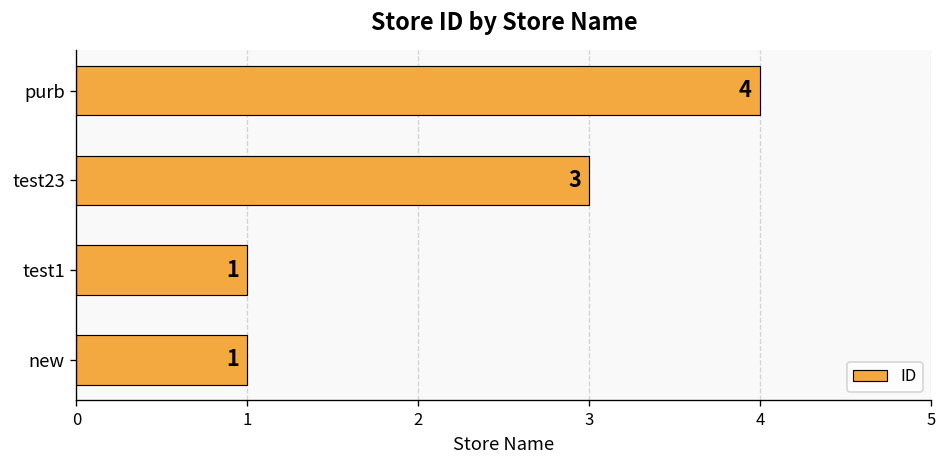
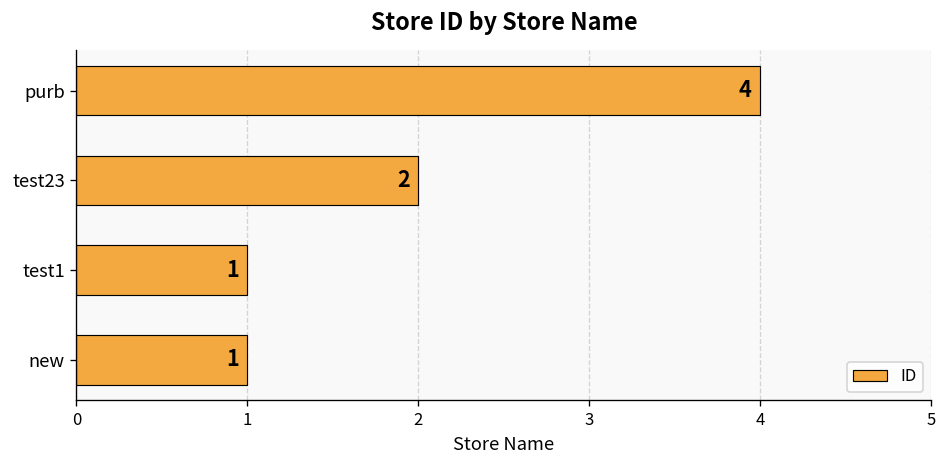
  {
    "purb": 4,
-   "test23": 3,
+   "test23": 2,
    "test1": 1,
    "new": 1
  }
